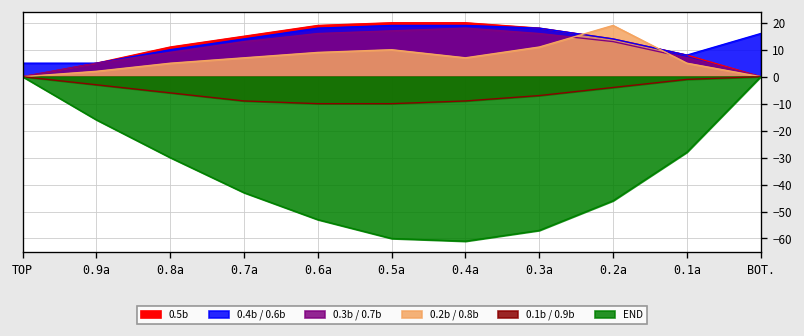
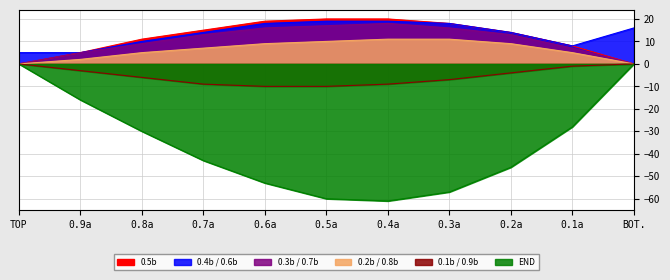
  {
    "0.4b / 0.6b": {
      "TOP": 5,
      "BOT.": 16
    },
    "0.3b / 0.7b": {
      "0.6a": 16,
      "0.5a": 17,
      "0.3a": 16
    },
    "0.2b / 0.8b": {
      "0.9a": 2,
      "0.8a": 5,
      "0.7a": 7,
      "0.6a": 9,
      "0.5a": 10,
-     "0.4a": 7,
+     "0.4a": 11,
      "0.3a": 11,
-     "0.2a": 19,
+     "0.2a": 9,
      "0.1a": 5
    }
  }
